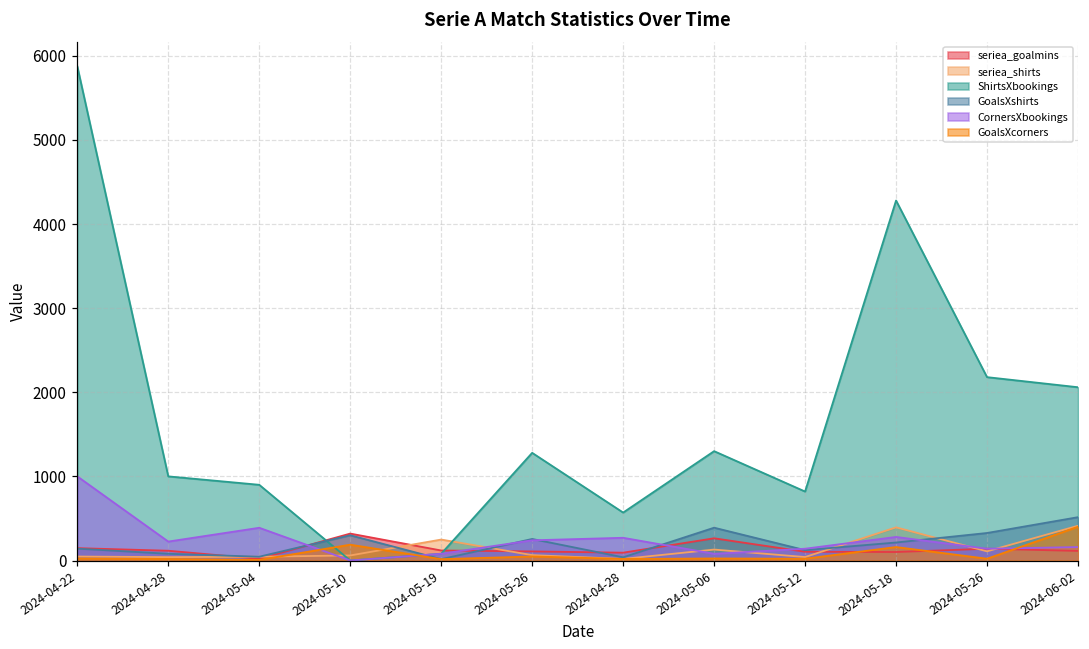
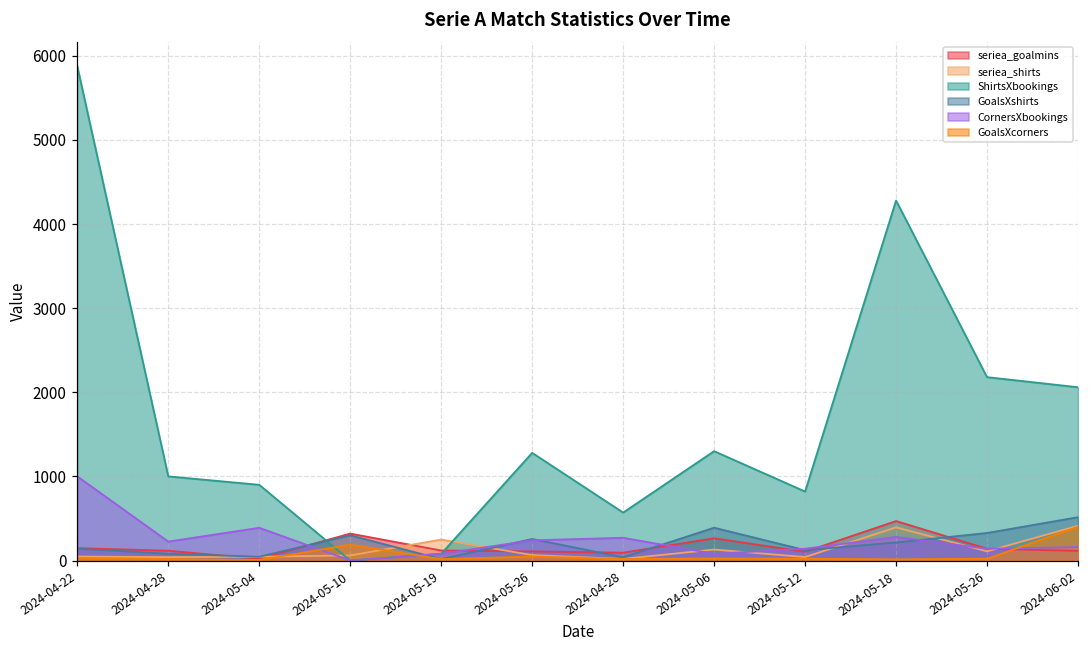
  {
    "seriea_goalmins": {
      "2024-05-19": 100,
      "2024-05-06": 300,
-     "2024-05-18": 100,
+     "2024-05-18": 500,
      "2024-06-02": 100
    },
    "seriea_shirts": {
      "2024-05-10": 100,
      "2024-05-19": 200,
      "2024-05-06": 100,
      "2024-05-18": 400
    },
    "CornersXbookings": {
      "2024-04-22": 1000,
      "2024-05-04": 400,
      "2024-05-06": 100,
      "2024-05-18": 300,
      "2024-06-02": 200
    },
    "GoalsXcorners": {
      "2024-05-10": 200,
      "2024-05-06": 0,
-     "2024-05-18": 200
+     "2024-05-18": 0
    }
  }
